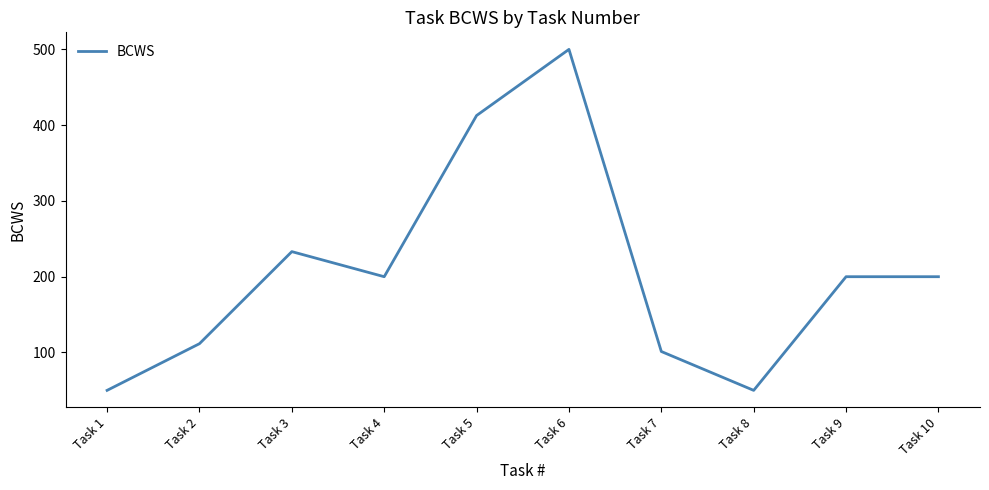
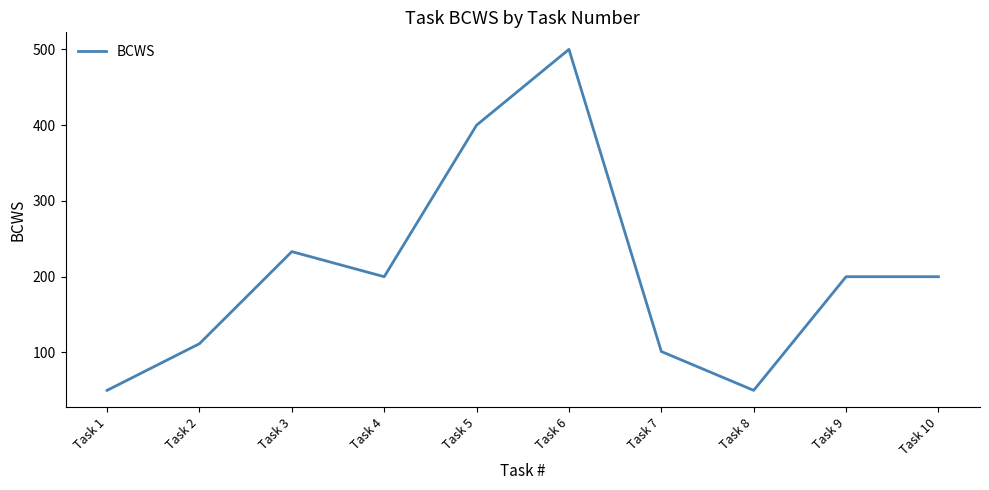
  {
    "Task 1": 50,
    "Task 2": 110,
    "Task 3": 230,
    "Task 4": 200,
-   "Task 5": 410,
+   "Task 5": 400,
    "Task 6": 500,
    "Task 7": 100,
    "Task 8": 50,
    "Task 9": 200,
    "Task 10": 200
  }
